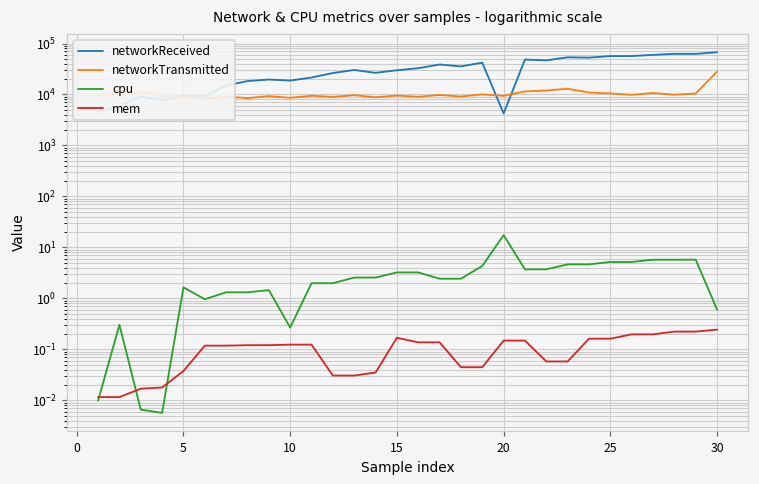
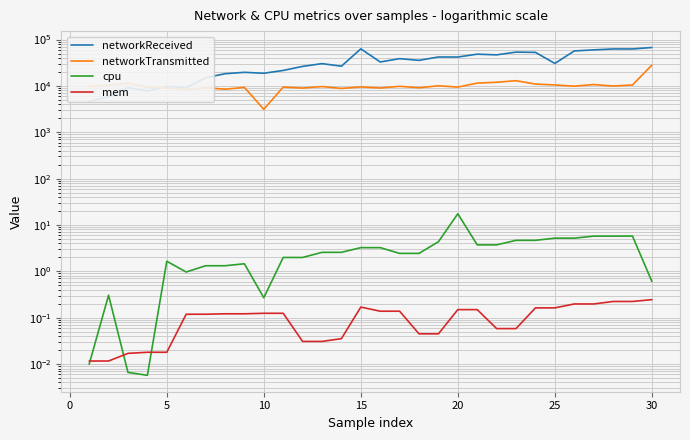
  {
    "networkReceived": {
      "10": 19000,
-     "15": 30000,
-     "20": 4000,
-     "25": 60000,
+     "15": 60000,
+     "20": 40000,
+     "25": 30000,
      "30": 70000
    },
    "networkTransmitted": {
-     "10": 9000,
+     "10": 3000,
      "15": 10000,
      "20": 9000,
      "25": 10000,
      "30": 30000
    },
    "cpu": {
      "5": 1.6,
      "10": 0.3,
      "15": 3,
      "20": 17,
      "25": 5,
      "30": 0.6
    },
    "mem": {
-     "5": 0.04,
+     "5": 0.018,
      "10": 0.12,
      "15": 0.17,
      "20": 0.15,
      "25": 0.16,
      "30": 0.2
    }
  }
